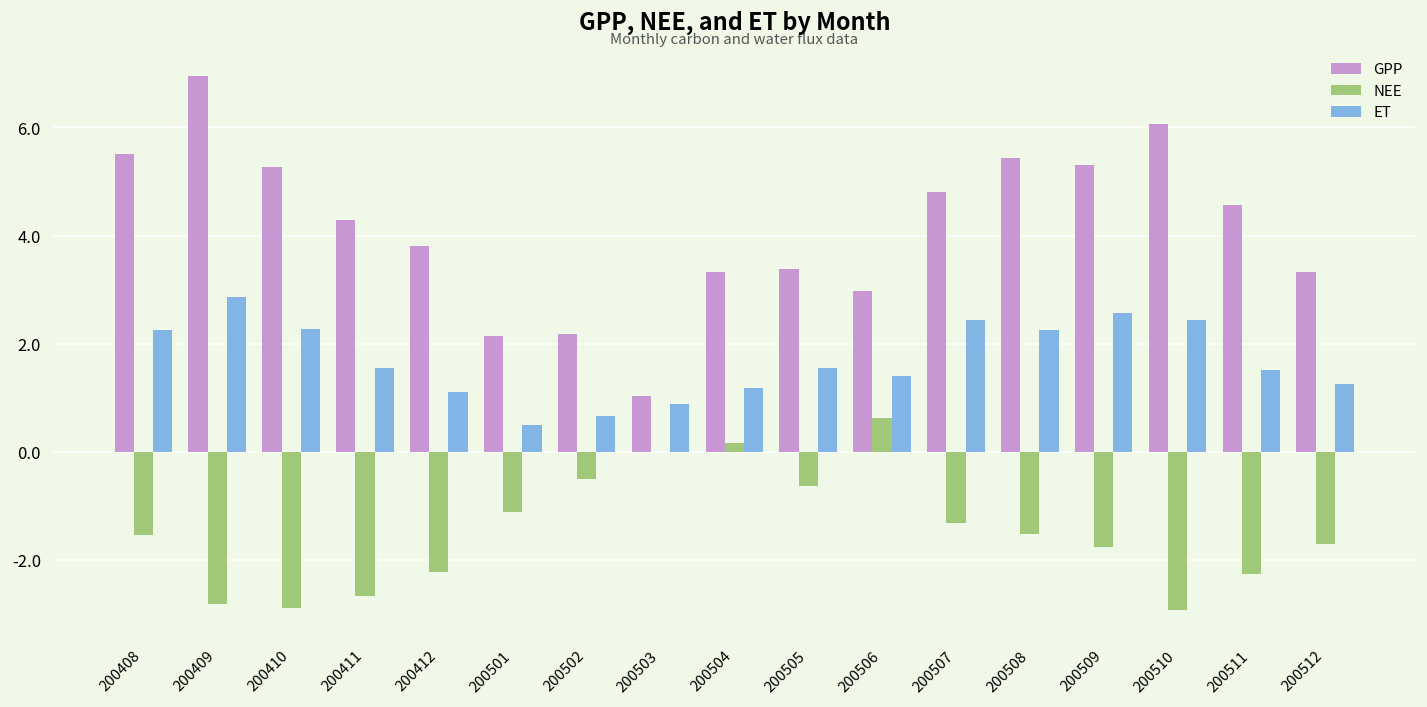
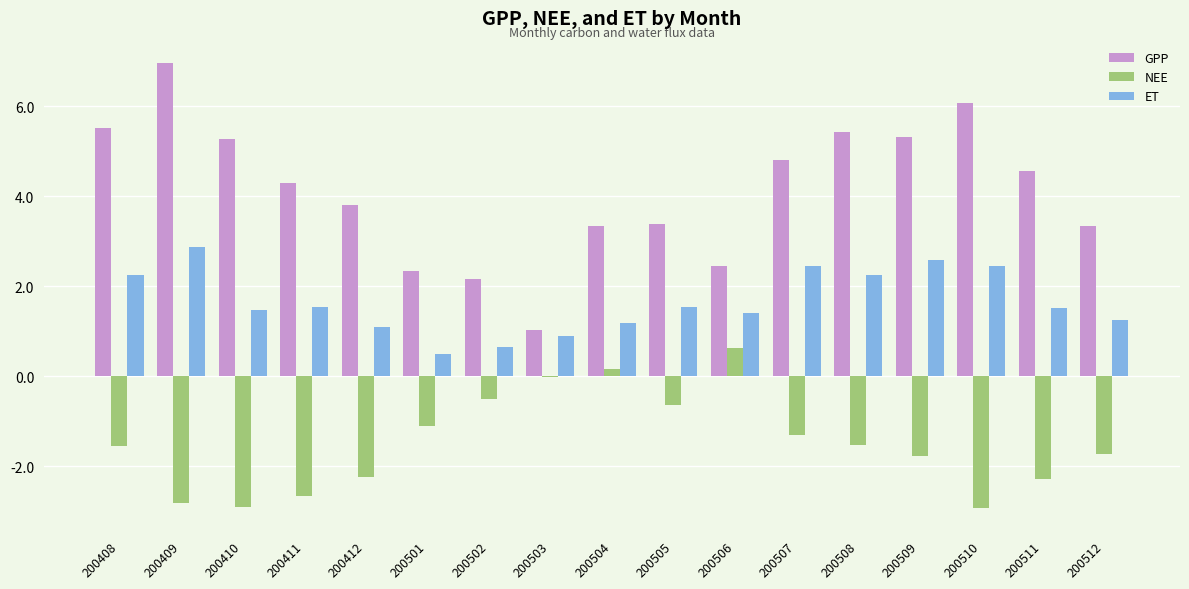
  {
    "GPP": {
      "200408": 5.5,
      "200409": 7.0,
      "200410": 5.3,
      "200411": 4.3,
      "200412": 3.8,
-     "200501": 2.1,
+     "200501": 2.3,
      "200502": 2.2,
      "200503": 1.0,
      "200504": 3.3,
      "200505": 3.4,
-     "200506": 3.0,
+     "200506": 2.4,
      "200507": 4.8,
      "200508": 5.4,
      "200509": 5.3,
      "200510": 6.1,
      "200511": 4.6,
      "200512": 3.3
    },
    "NEE": {
      "200408": -1.5,
      "200409": -2.8,
      "200410": -2.9,
      "200411": -2.7,
      "200412": -2.2,
      "200501": -1.1,
      "200502": -0.5,
      "200504": 0.2,
      "200505": -0.6,
      "200506": 0.6,
      "200507": -1.3,
      "200508": -1.5,
      "200509": -1.8,
      "200510": -2.9,
      "200511": -2.3,
      "200512": -1.7
    },
    "ET": {
      "200408": 2.2,
      "200409": 2.9,
-     "200410": 2.3,
+     "200410": 1.5,
      "200411": 1.5,
      "200412": 1.1,
      "200501": 0.5,
      "200502": 0.7,
      "200503": 0.9,
      "200504": 1.2,
      "200505": 1.5,
      "200506": 1.4,
      "200507": 2.4,
      "200508": 2.3,
      "200509": 2.6,
      "200510": 2.4,
      "200511": 1.5,
      "200512": 1.2
    }
  }
